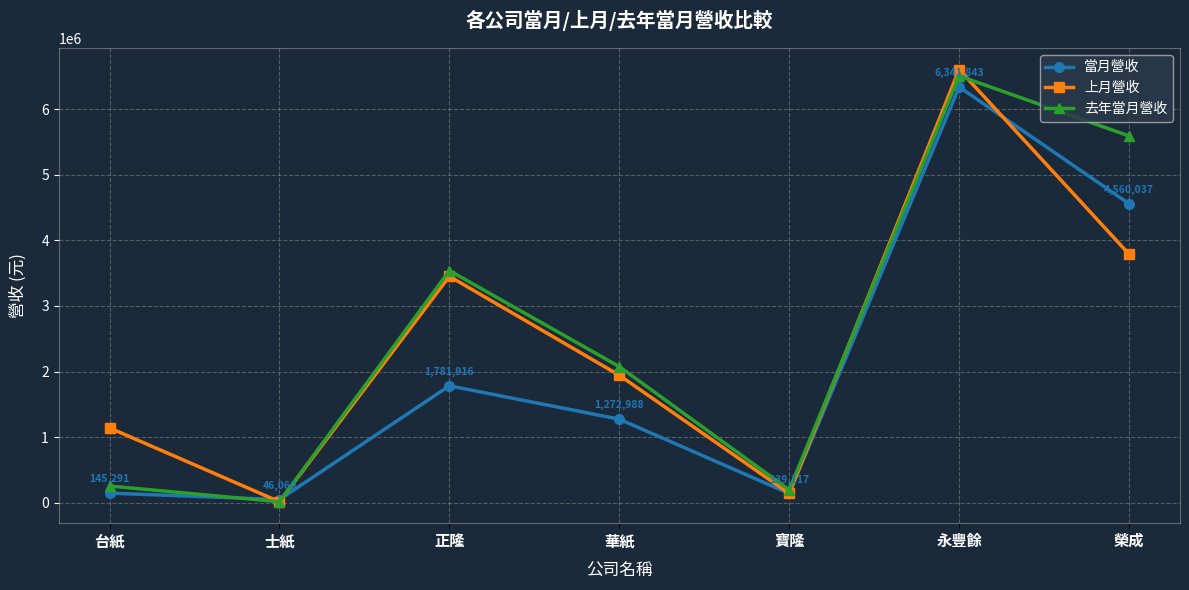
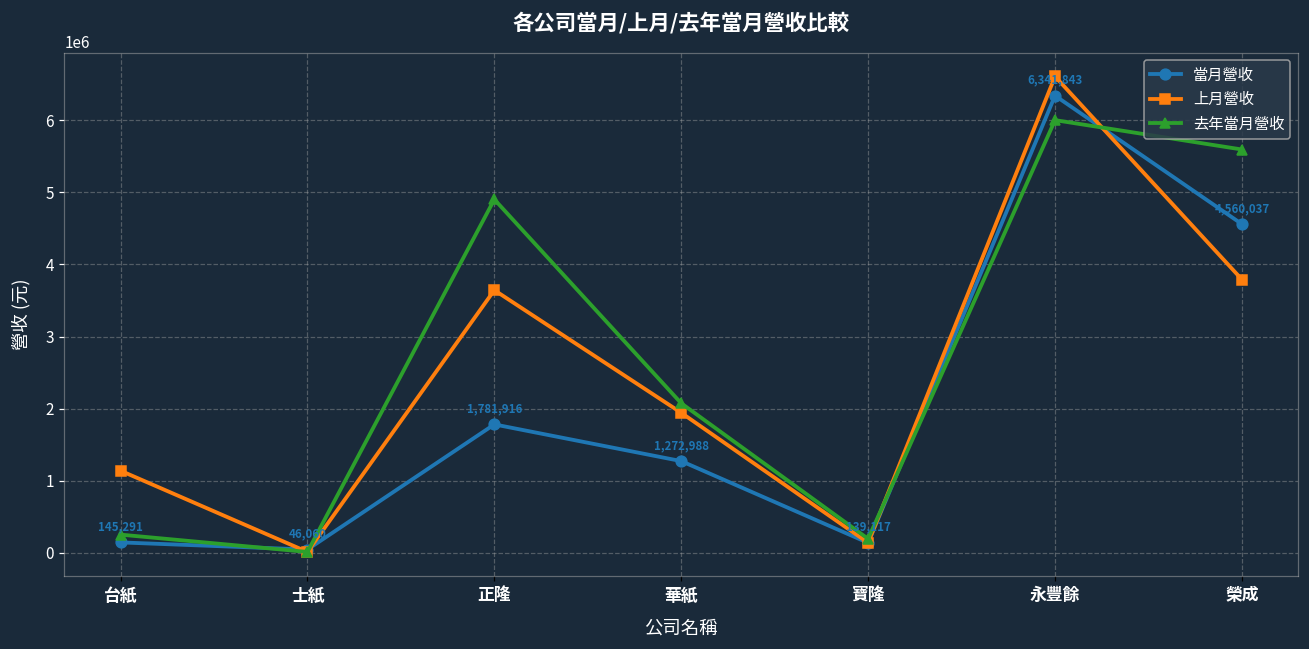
  {
    "當月營收": {
      "正隆": "1,781,916",
      "華紙": "1,272,988",
      "榮成": "4,560,037"
    },
    "上月營收": {
      "台紙": "1100000",
-     "正隆": "3500000",
+     "正隆": "3600000",
      "華紙": "1900000",
      "榮成": "3800000"
    },
    "去年當月營收": {
-     "正隆": "3500000",
+     "正隆": "4900000",
      "華紙": "2100000",
-     "永豐餘": "6500000",
+     "永豐餘": "6000000",
      "榮成": "5600000"
    }
  }
